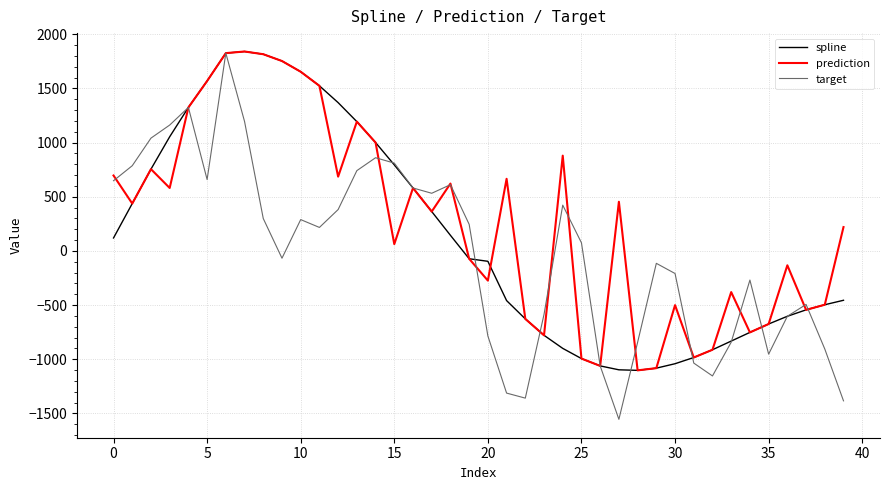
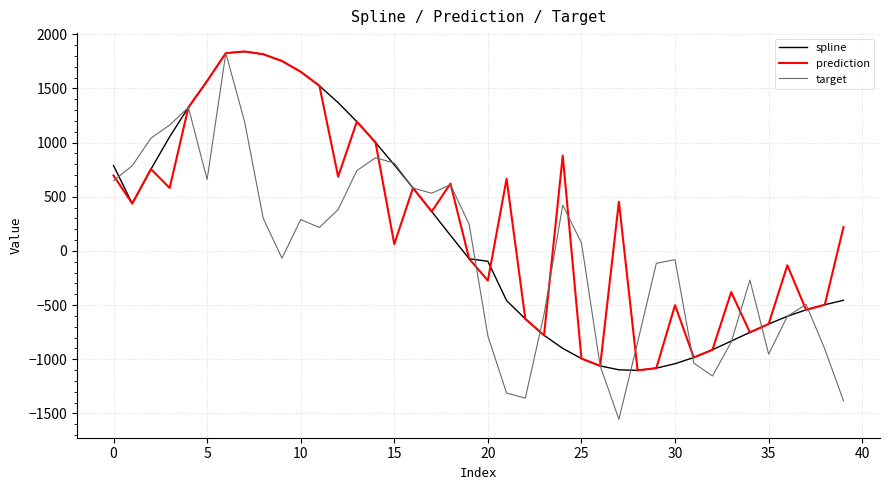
  {
    "spline": {
-     "0": 120,
+     "0": 790,
      "20": -100,
      "30": -1040
    },
    "prediction": {
      "0": 700,
      "15": 60,
      "20": -270,
      "30": -500
    },
    "target": {
      "0": 650,
      "5": 660,
      "10": 290,
      "20": -790,
      "25": 70,
-     "30": -210,
+     "30": -80,
      "35": -950
    }
  }
